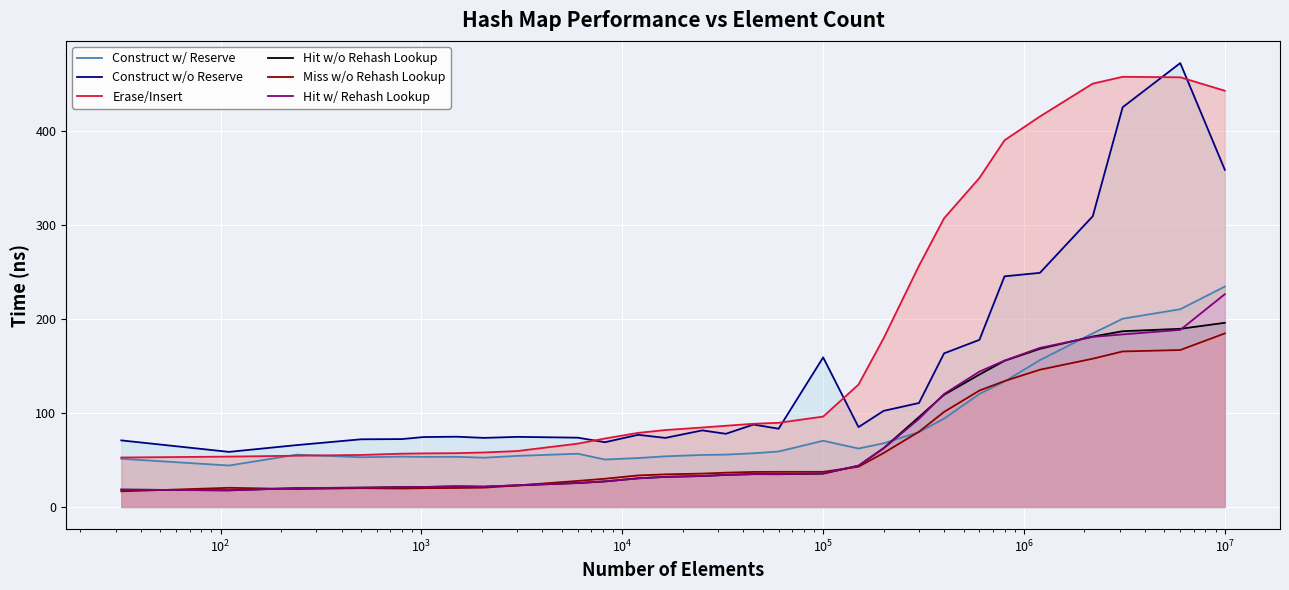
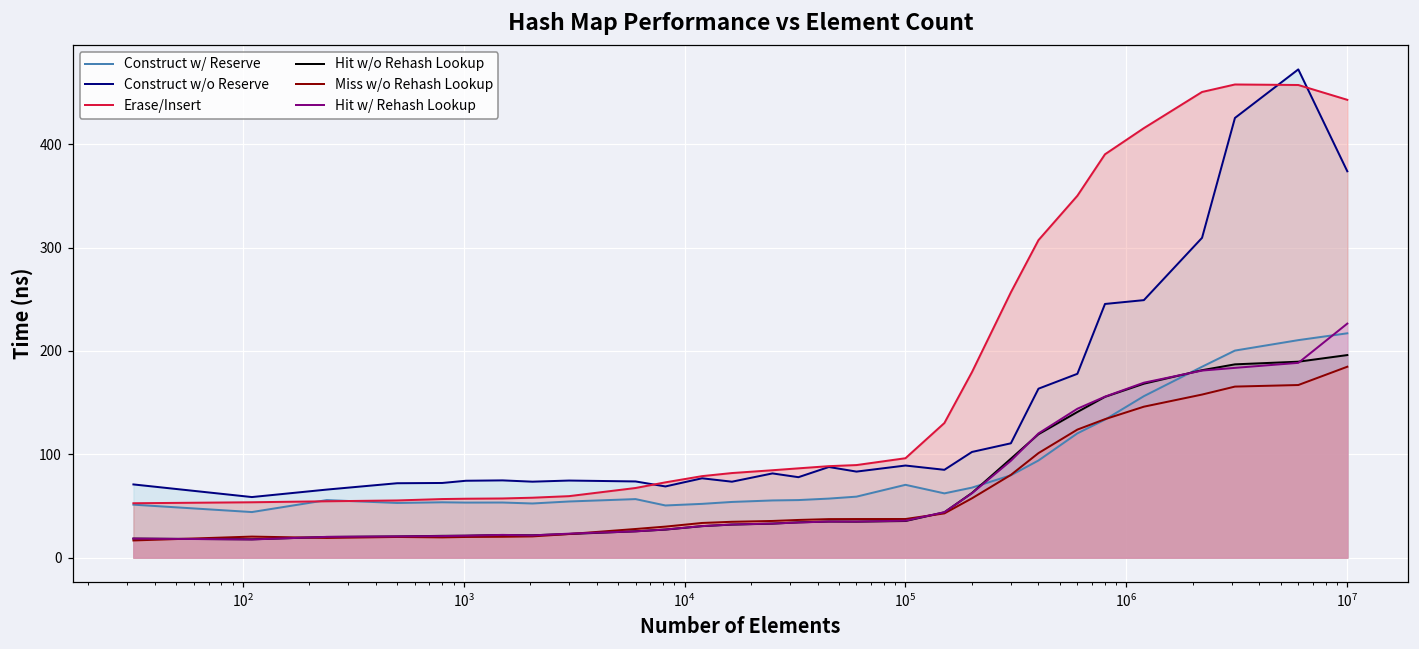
  {
    "Construct w/ Reserve": {
      "10^5": 70,
-     "10^7": 230
+     "10^7": 220
    },
    "Construct w/o Reserve": {
-     "10^5": 160,
-     "10^7": 360
+     "10^5": 90,
+     "10^7": 370
    },
    "Erase/Insert": {
      "10^5": 100,
      "10^7": 440
    },
    "Hit w/o Rehash Lookup": {
      "10^7": 200
    },
    "Miss w/o Rehash Lookup": {
      "10^7": 180
    },
    "Hit w/ Rehash Lookup": {
      "10^7": 230
    }
  }
